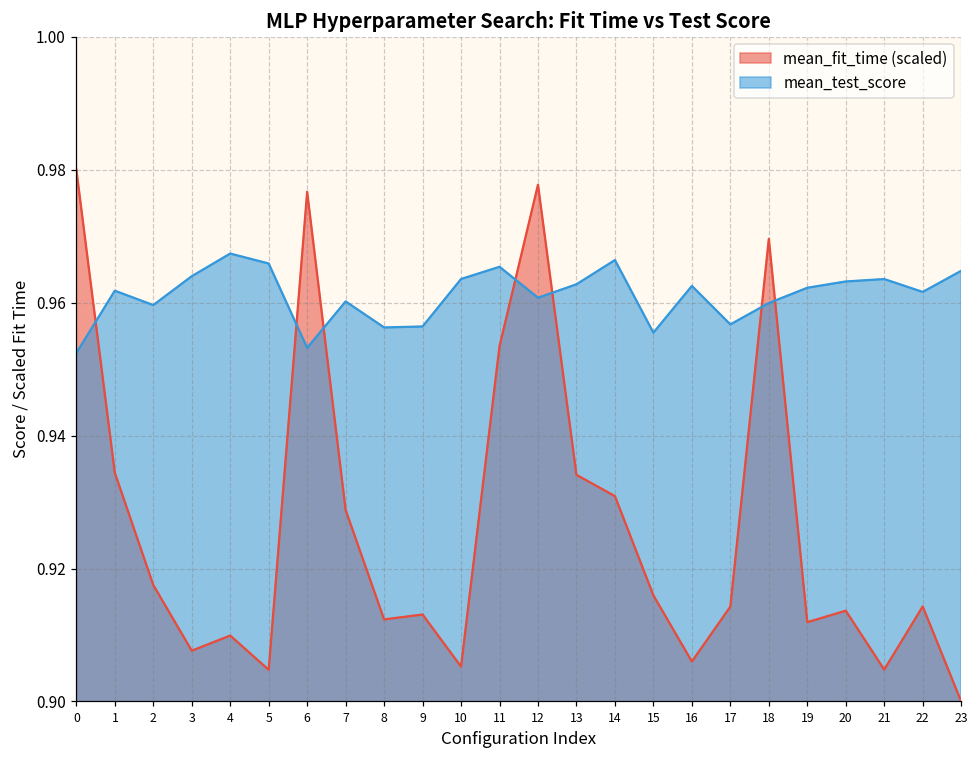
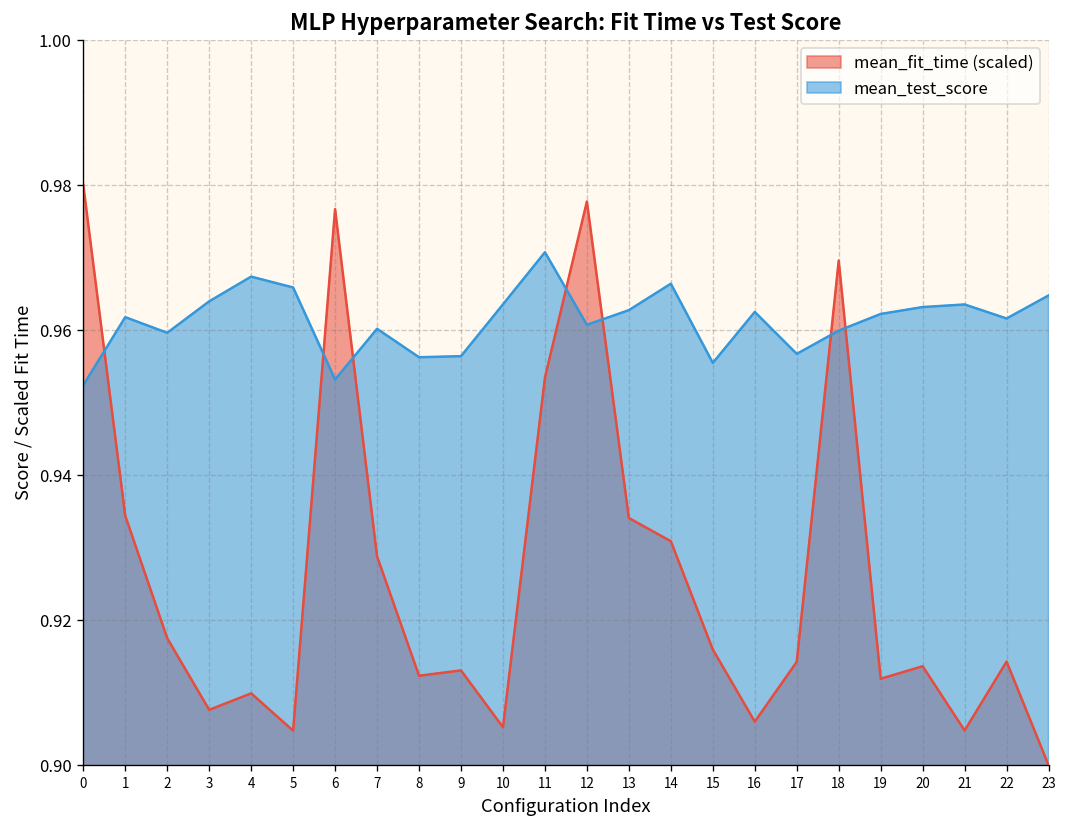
  {
    "mean_fit_time (scaled)": {
      "0": 0.980,
      "1": 0.934,
      "2": 0.918,
      "3": 0.908,
      "4": 0.910,
      "5": 0.905,
      "6": 0.977,
      "7": 0.929,
      "8": 0.912,
      "9": 0.913,
      "10": 0.905,
      "11": 0.953,
      "12": 0.978,
      "13": 0.934,
      "14": 0.931,
      "15": 0.916,
      "16": 0.906,
      "17": 0.914,
      "18": 0.970,
      "19": 0.912,
      "20": 0.914,
      "21": 0.905,
      "22": 0.914,
      "23": 0.900
    },
    "mean_test_score": {
      "0": 0.952,
      "1": 0.962,
      "2": 0.960,
      "3": 0.964,
      "4": 0.967,
      "5": 0.966,
      "6": 0.953,
      "7": 0.960,
      "8": 0.956,
      "9": 0.956,
      "10": 0.964,
-     "11": 0.965,
+     "11": 0.971,
      "12": 0.961,
      "13": 0.963,
      "14": 0.966,
      "15": 0.955,
      "16": 0.963,
      "17": 0.957,
      "18": 0.960,
      "19": 0.962,
      "20": 0.963,
      "21": 0.964,
      "22": 0.962,
      "23": 0.965
    }
  }
